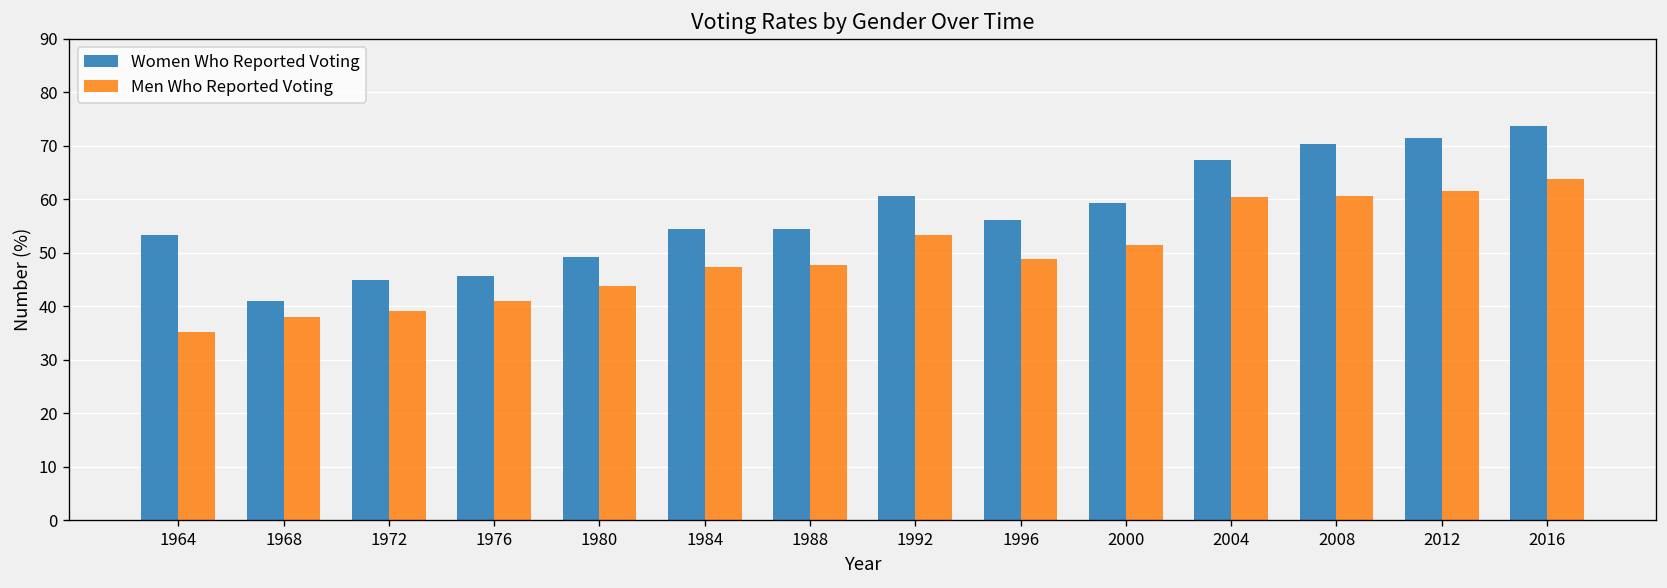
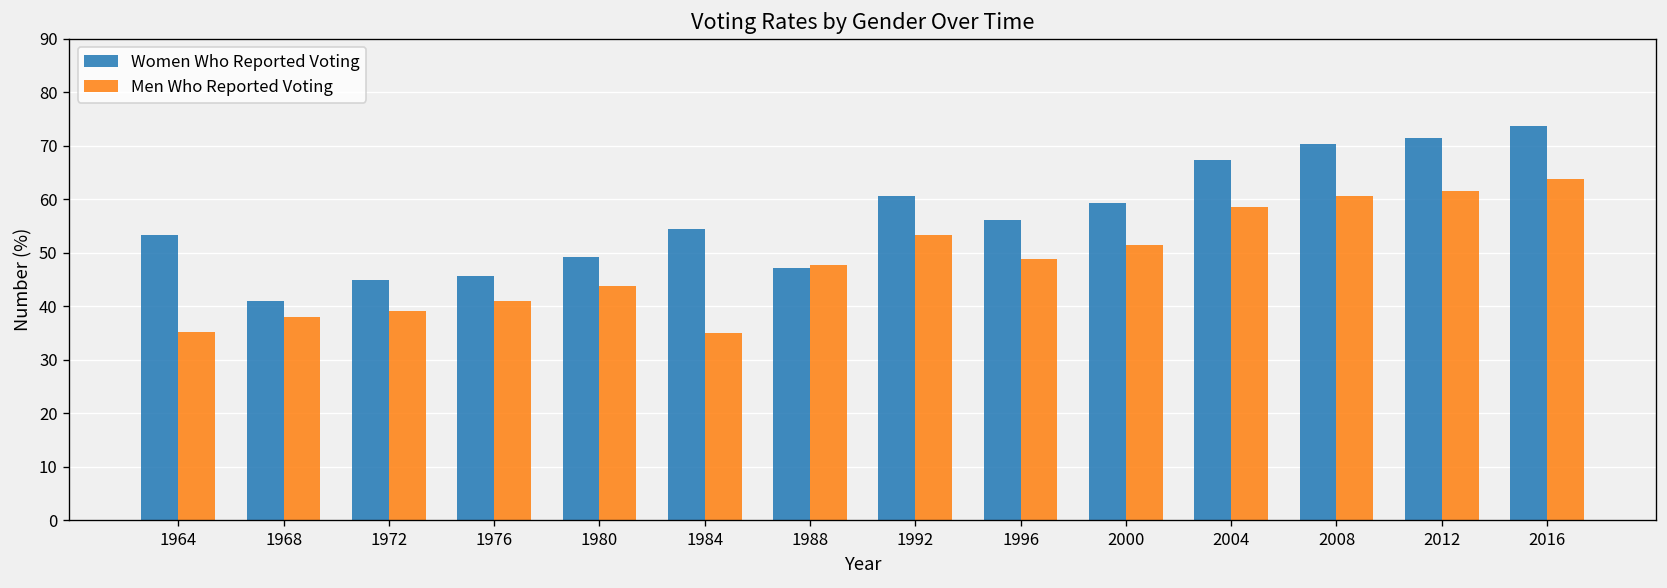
  {
    "Women Who Reported Voting": {
      "1964": 53,
      "1968": 41,
      "1972": 45,
      "1976": 46,
      "1980": 49,
      "1984": 55,
-     "1988": 55,
+     "1988": 47,
      "1992": 61,
      "1996": 56,
      "2000": 59,
      "2004": 67,
      "2008": 70,
      "2012": 71,
      "2016": 74
    },
    "Men Who Reported Voting": {
      "1964": 35,
      "1968": 38,
      "1972": 39,
      "1976": 41,
      "1980": 44,
-     "1984": 47,
+     "1984": 35,
      "1988": 48,
      "1992": 53,
      "1996": 49,
      "2000": 52,
-     "2004": 61,
+     "2004": 59,
      "2008": 61,
      "2012": 62,
      "2016": 64
    }
  }
